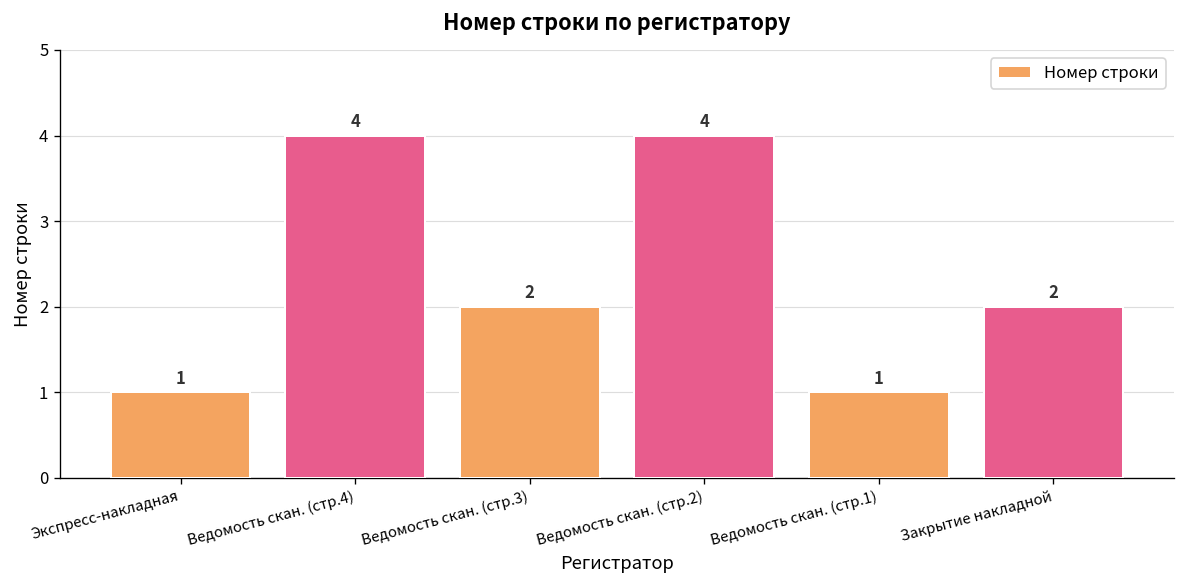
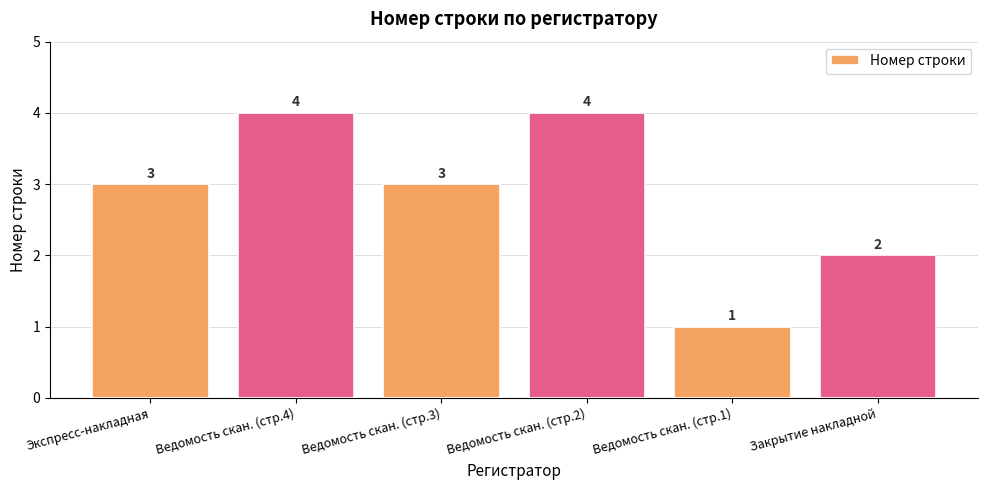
  {
-   "Экспресс-накладная": 1,
+   "Экспресс-накладная": 3,
    "Ведомость скан. (стр.4)": 4,
-   "Ведомость скан. (стр.3)": 2,
+   "Ведомость скан. (стр.3)": 3,
    "Ведомость скан. (стр.2)": 4,
    "Ведомость скан. (стр.1)": 1,
    "Закрытие накладной": 2
  }
